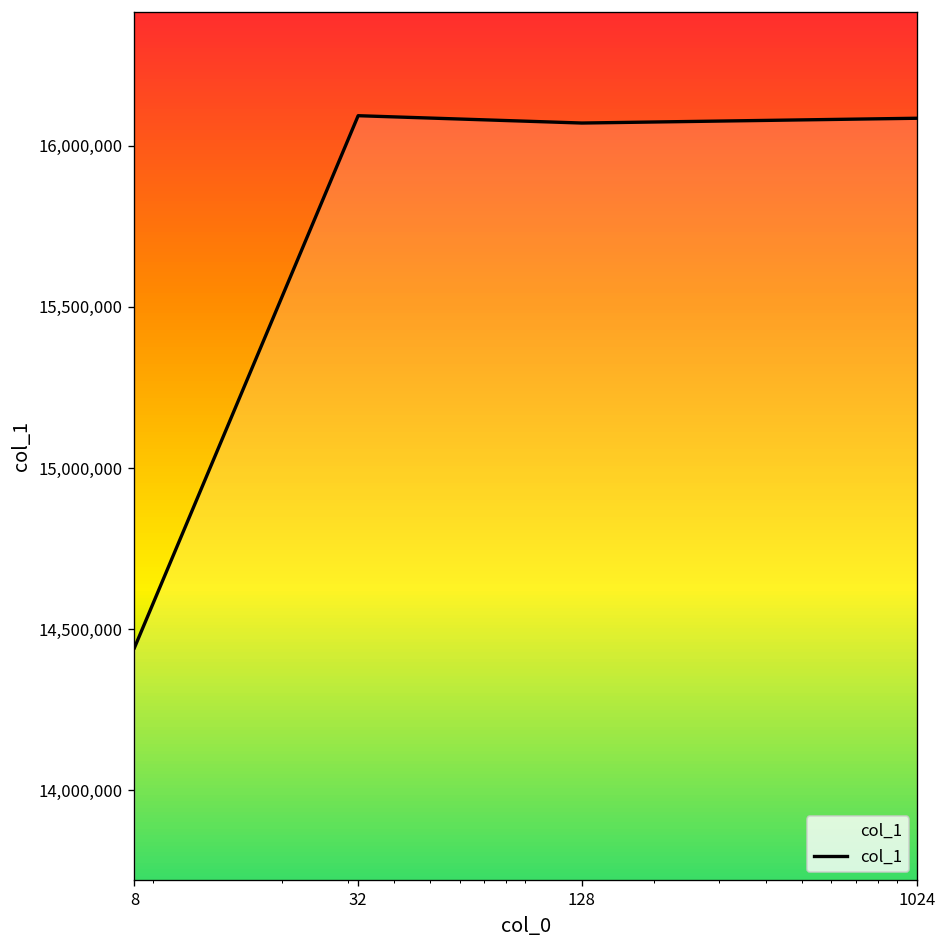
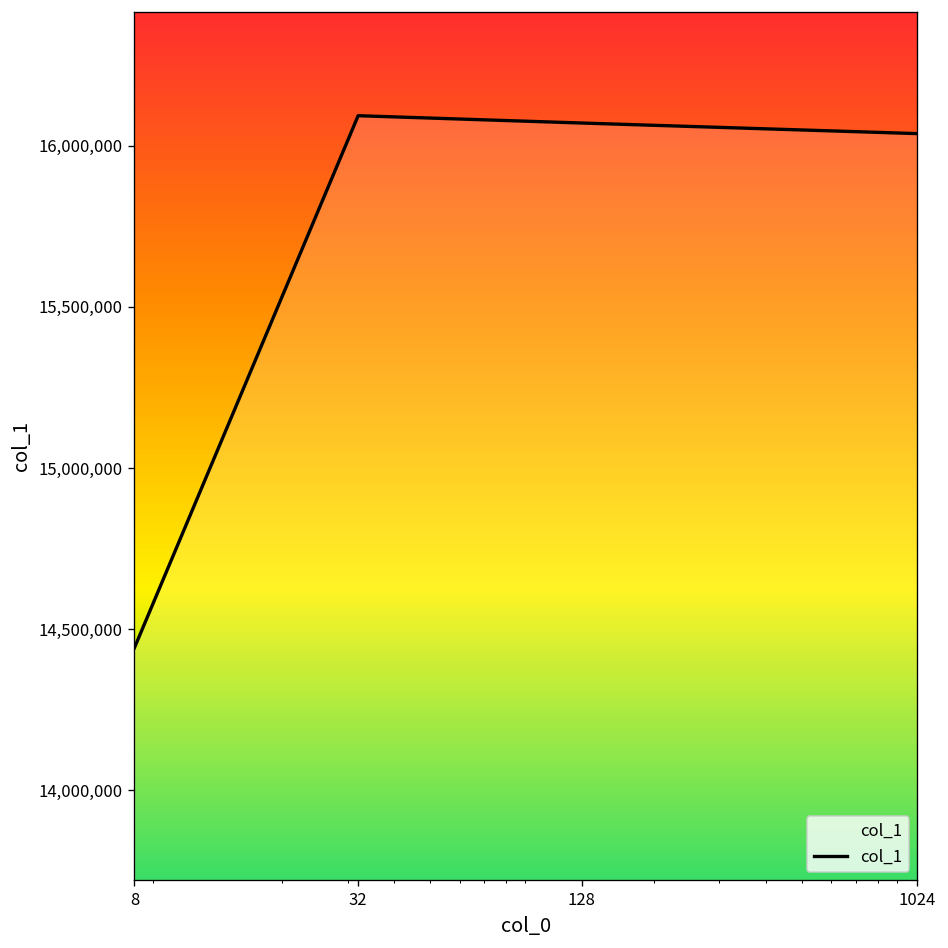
  {
    "8": "14,440,000",
    "32": "16,090,000",
    "128": "16,070,000",
-   "1024": "16,090,000"
+   "1024": "16,040,000"
  }
